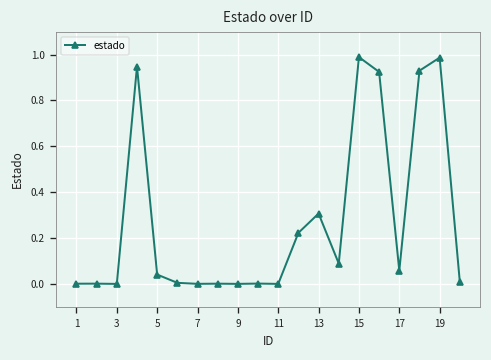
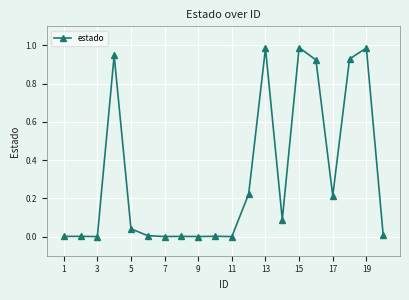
  {
    "1": 0.00,
    "3": 0.00,
    "5": 0.04,
    "7": 0.00,
    "9": 0.00,
    "11": 0.00,
-   "13": 0.31,
+   "13": 0.99,
    "15": 0.99,
-   "17": 0.06,
+   "17": 0.21,
    "19": 0.99
  }
